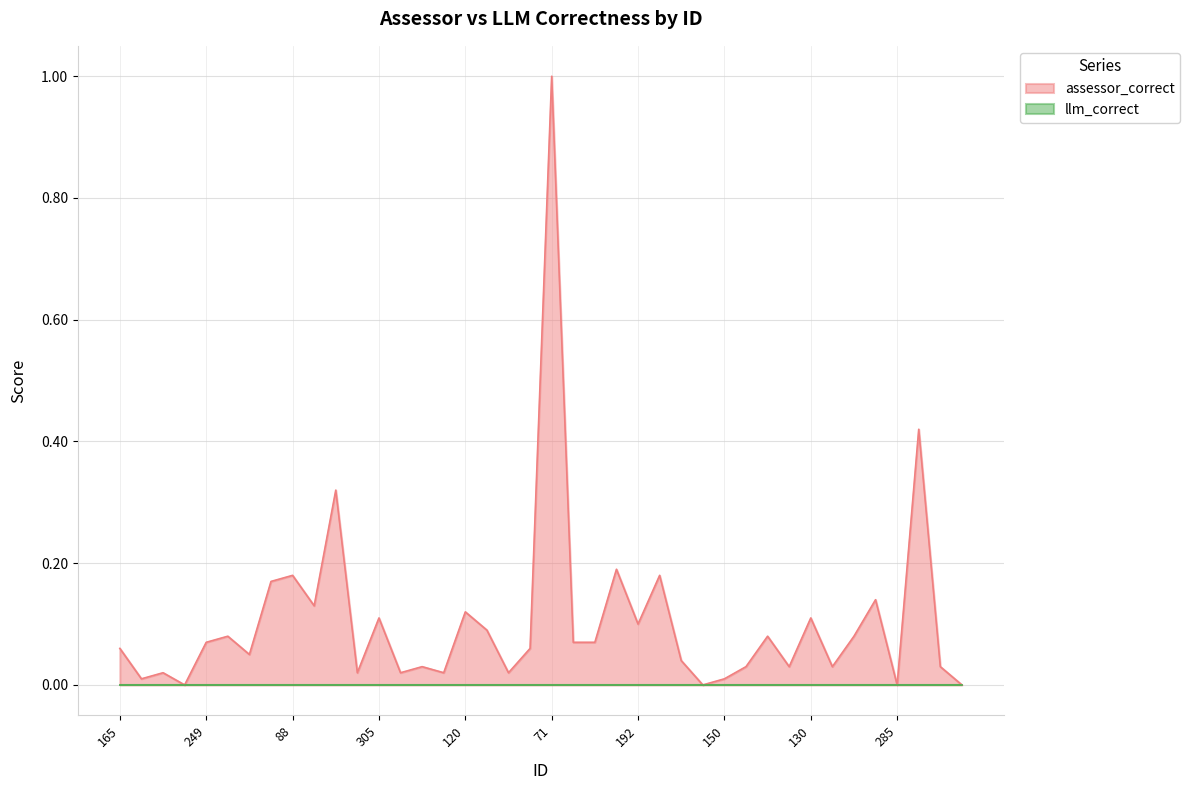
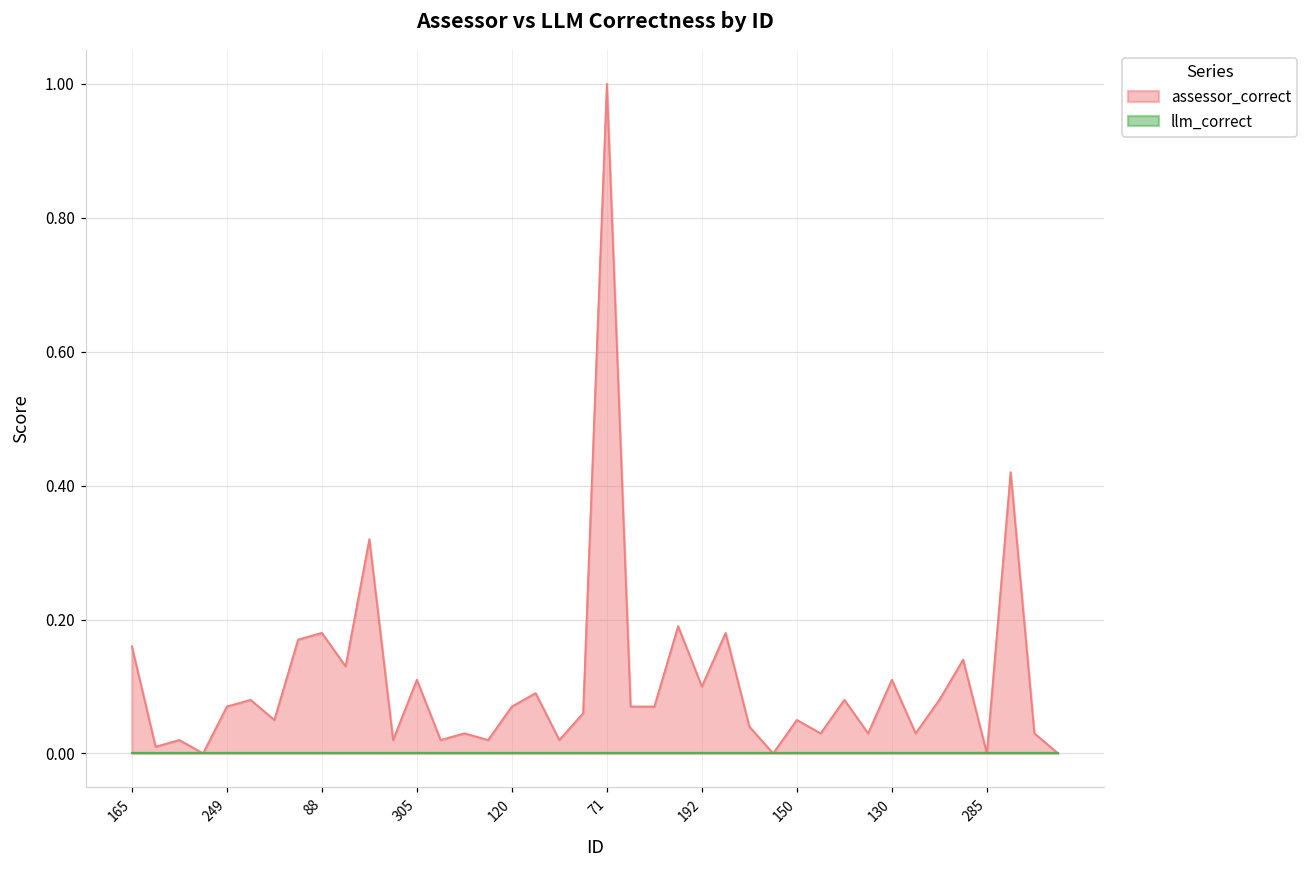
  {
    "assessor_correct": {
-     "165": 0.06,
+     "165": 0.16,
      "249": 0.07,
      "88": 0.18,
      "305": 0.11,
-     "120": 0.12,
+     "120": 0.07,
      "71": 1.00,
      "192": 0.10,
-     "150": 0.01,
+     "150": 0.05,
      "130": 0.11
    },
    "llm_correct": {
      "165": 0.00,
      "249": 0.00,
      "88": 0.00,
      "305": 0.00,
      "120": 0.00,
      "71": 0.00,
      "192": 0.00,
      "150": 0.00,
      "130": 0.00
    }
  }
